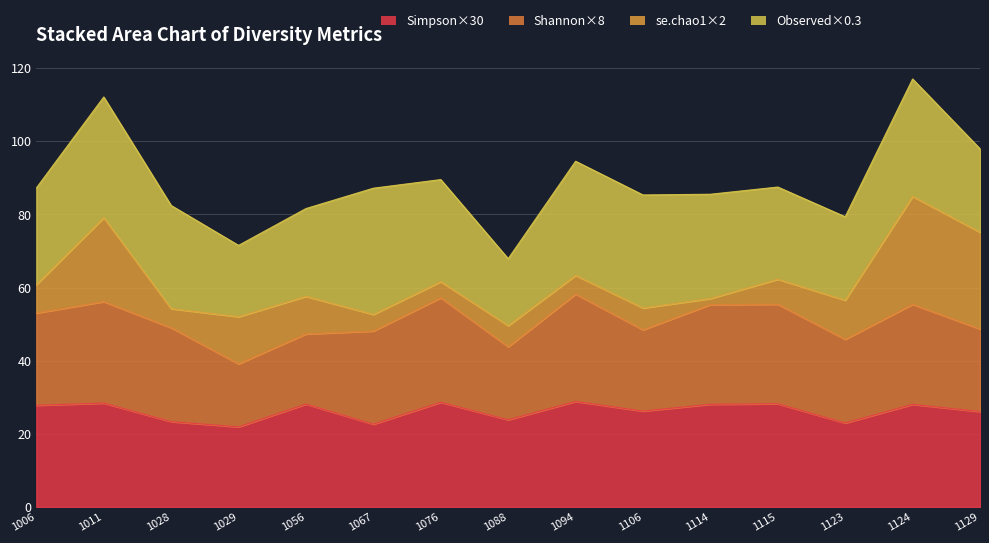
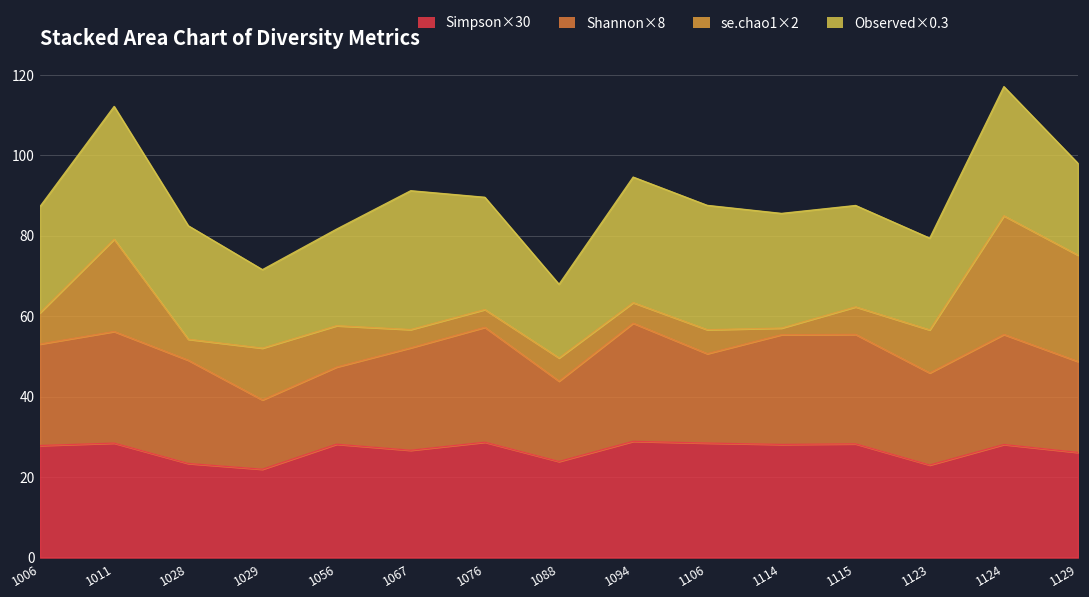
  {
    "Simpson×30": {
      "1006": 28,
      "1011": 28,
      "1028": 23,
      "1029": 22,
      "1056": 28,
-     "1067": 23,
+     "1067": 27,
      "1076": 29,
      "1088": 24,
      "1094": 29,
-     "1106": 26,
+     "1106": 28,
      "1114": 28,
      "1115": 28,
      "1123": 23,
      "1124": 28,
      "1129": 26
    }
  }
